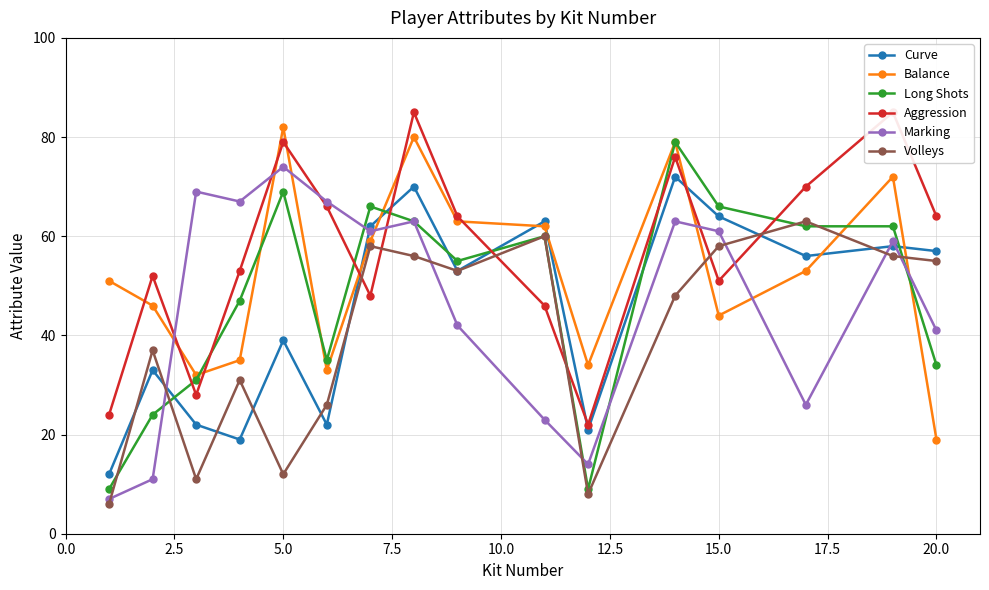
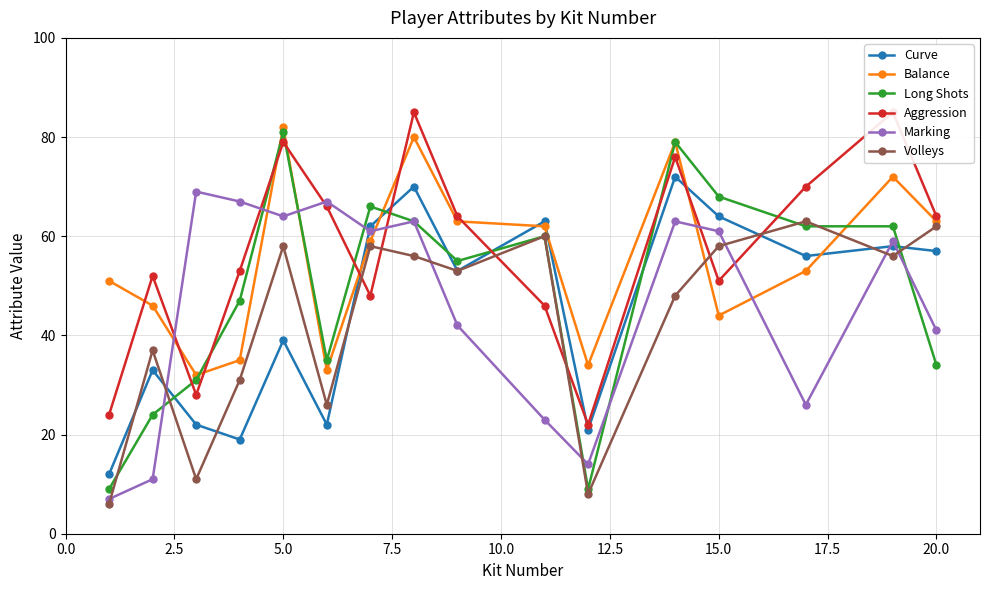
  {
    "Curve": {
      "5.0": 39,
      "15.0": 64,
      "20.0": 57
    },
    "Balance": {
      "5.0": 82,
      "15.0": 44,
-     "20.0": 19
+     "20.0": 63
    },
    "Long Shots": {
-     "5.0": 69,
-     "15.0": 66,
+     "5.0": 81,
+     "15.0": 68,
      "20.0": 34
    },
    "Aggression": {
      "5.0": 79,
      "15.0": 51,
      "20.0": 64
    },
    "Marking": {
-     "5.0": 74,
+     "5.0": 64,
      "15.0": 61,
      "20.0": 41
    },
    "Volleys": {
-     "5.0": 12,
+     "5.0": 58,
      "15.0": 58,
-     "20.0": 55
+     "20.0": 62
    }
  }
